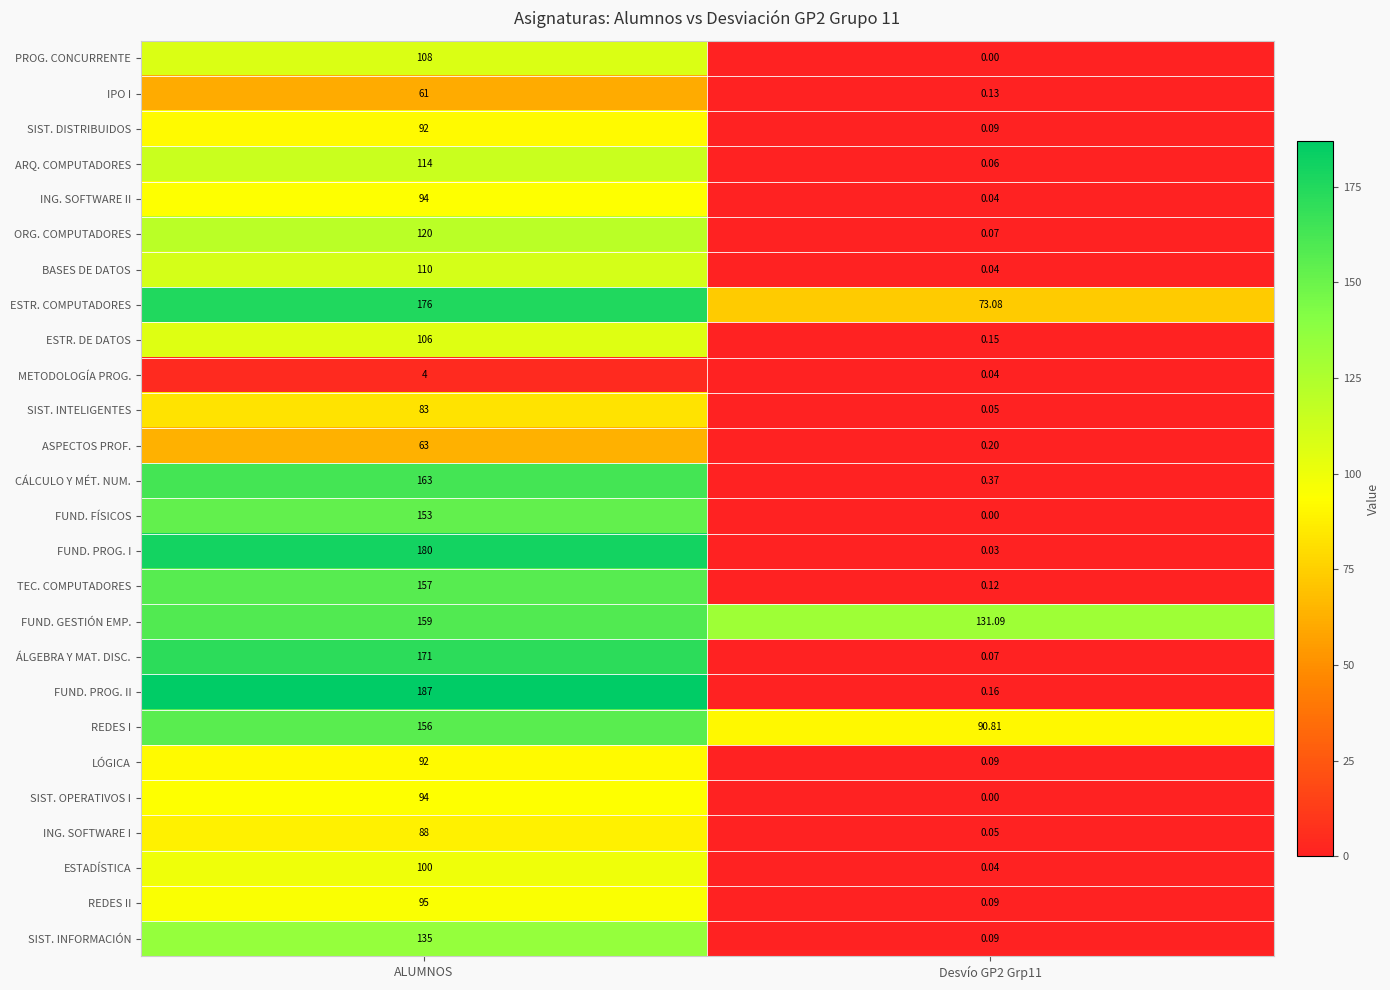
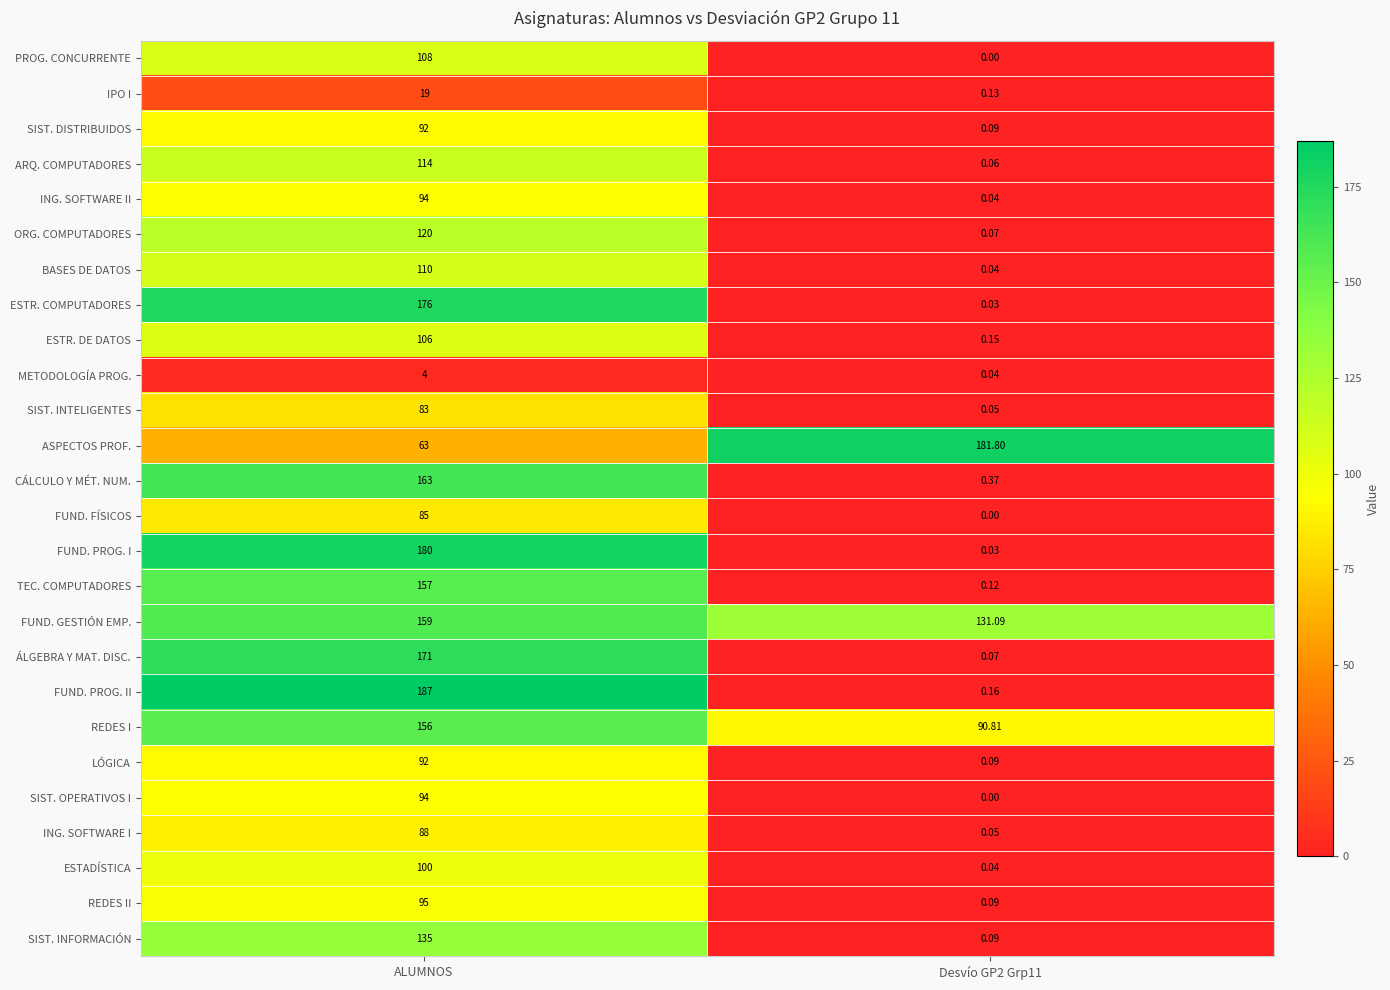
  {
    "PROG. CONCURRENTE": {
      "ALUMNOS": 108,
      "Desvío GP2 Grp11": 0.00
    },
    "IPO I": {
-     "ALUMNOS": 61,
+     "ALUMNOS": 19,
      "Desvío GP2 Grp11": 0.13
    },
    "SIST. DISTRIBUIDOS": {
      "ALUMNOS": 92,
      "Desvío GP2 Grp11": 0.09
    },
    "ARQ. COMPUTADORES": {
      "ALUMNOS": 114,
      "Desvío GP2 Grp11": 0.06
    },
    "ING. SOFTWARE II": {
      "ALUMNOS": 94,
      "Desvío GP2 Grp11": 0.04
    },
    "ORG. COMPUTADORES": {
      "ALUMNOS": 120,
      "Desvío GP2 Grp11": 0.07
    },
    "BASES DE DATOS": {
      "ALUMNOS": 110,
      "Desvío GP2 Grp11": 0.04
    },
    "ESTR. COMPUTADORES": {
      "ALUMNOS": 176,
-     "Desvío GP2 Grp11": 73.08
+     "Desvío GP2 Grp11": 0.03
    },
    "ESTR. DE DATOS": {
      "ALUMNOS": 106,
      "Desvío GP2 Grp11": 0.15
    },
    "METODOLOGÍA PROG.": {
      "ALUMNOS": 4,
      "Desvío GP2 Grp11": 0.04
    },
    "SIST. INTELIGENTES": {
      "ALUMNOS": 83,
      "Desvío GP2 Grp11": 0.05
    },
    "ASPECTOS PROF.": {
      "ALUMNOS": 63,
-     "Desvío GP2 Grp11": 0.20
+     "Desvío GP2 Grp11": 181.80
    },
    "CÁLCULO Y MÉT. NUM.": {
      "ALUMNOS": 163,
      "Desvío GP2 Grp11": 0.37
    },
    "FUND. FÍSICOS": {
-     "ALUMNOS": 153,
+     "ALUMNOS": 85,
      "Desvío GP2 Grp11": 0.00
    },
    "FUND. PROG. I": {
      "ALUMNOS": 180,
      "Desvío GP2 Grp11": 0.03
    },
    "TEC. COMPUTADORES": {
      "ALUMNOS": 157,
      "Desvío GP2 Grp11": 0.12
    },
    "FUND. GESTIÓN EMP.": {
      "ALUMNOS": 159,
      "Desvío GP2 Grp11": 131.09
    },
    "ÁLGEBRA Y MAT. DISC.": {
      "ALUMNOS": 171,
      "Desvío GP2 Grp11": 0.07
    },
    "FUND. PROG. II": {
      "ALUMNOS": 187,
      "Desvío GP2 Grp11": 0.16
    },
    "REDES I": {
      "ALUMNOS": 156,
      "Desvío GP2 Grp11": 90.81
    },
    "LÓGICA": {
      "ALUMNOS": 92,
      "Desvío GP2 Grp11": 0.09
    },
    "SIST. OPERATIVOS I": {
      "ALUMNOS": 94,
      "Desvío GP2 Grp11": 0.00
    },
    "ING. SOFTWARE I": {
      "ALUMNOS": 88,
      "Desvío GP2 Grp11": 0.05
    },
    "ESTADÍSTICA": {
      "ALUMNOS": 100,
      "Desvío GP2 Grp11": 0.04
    },
    "REDES II": {
      "ALUMNOS": 95,
      "Desvío GP2 Grp11": 0.09
    },
    "SIST. INFORMACIÓN": {
      "ALUMNOS": 135,
      "Desvío GP2 Grp11": 0.09
    }
  }
